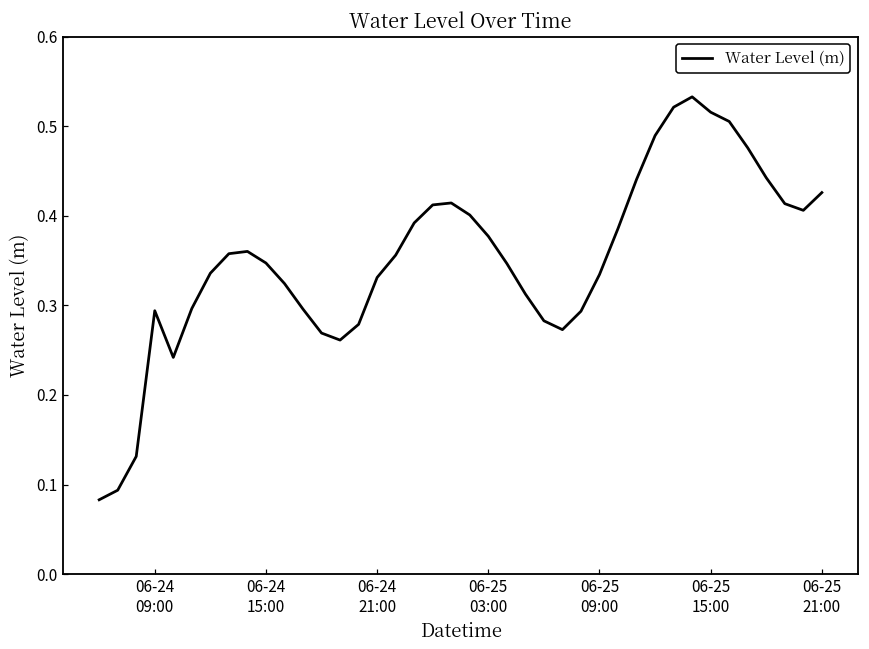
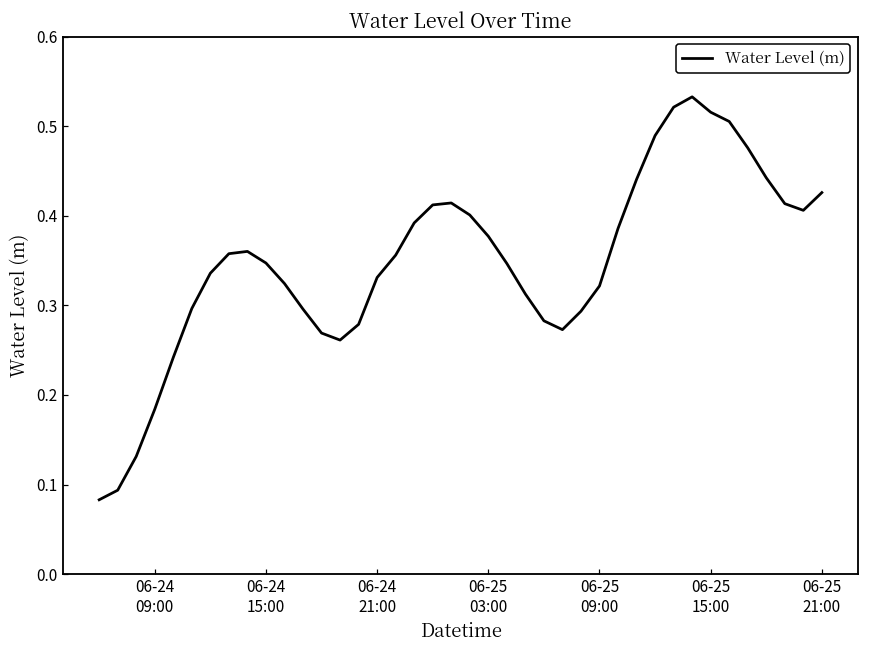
  {
-   "06-24 09:00": 0.29,
+   "06-24 09:00": 0.18,
    "06-24 15:00": 0.35,
    "06-24 21:00": 0.33,
    "06-25 03:00": 0.38,
-   "06-25 09:00": 0.33,
+   "06-25 09:00": 0.32,
    "06-25 15:00": 0.52,
    "06-25 21:00": 0.43
  }
